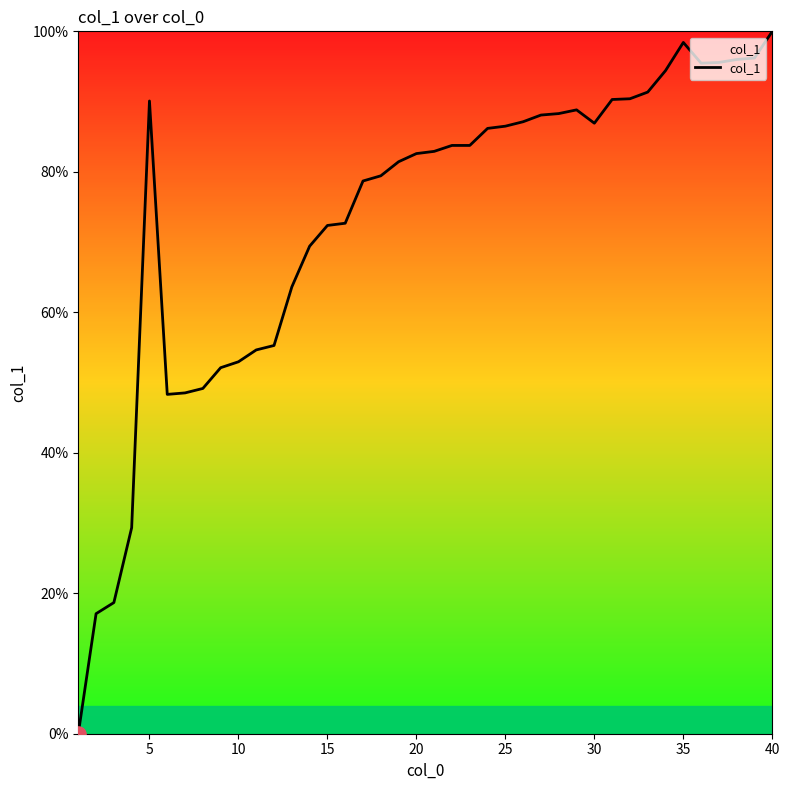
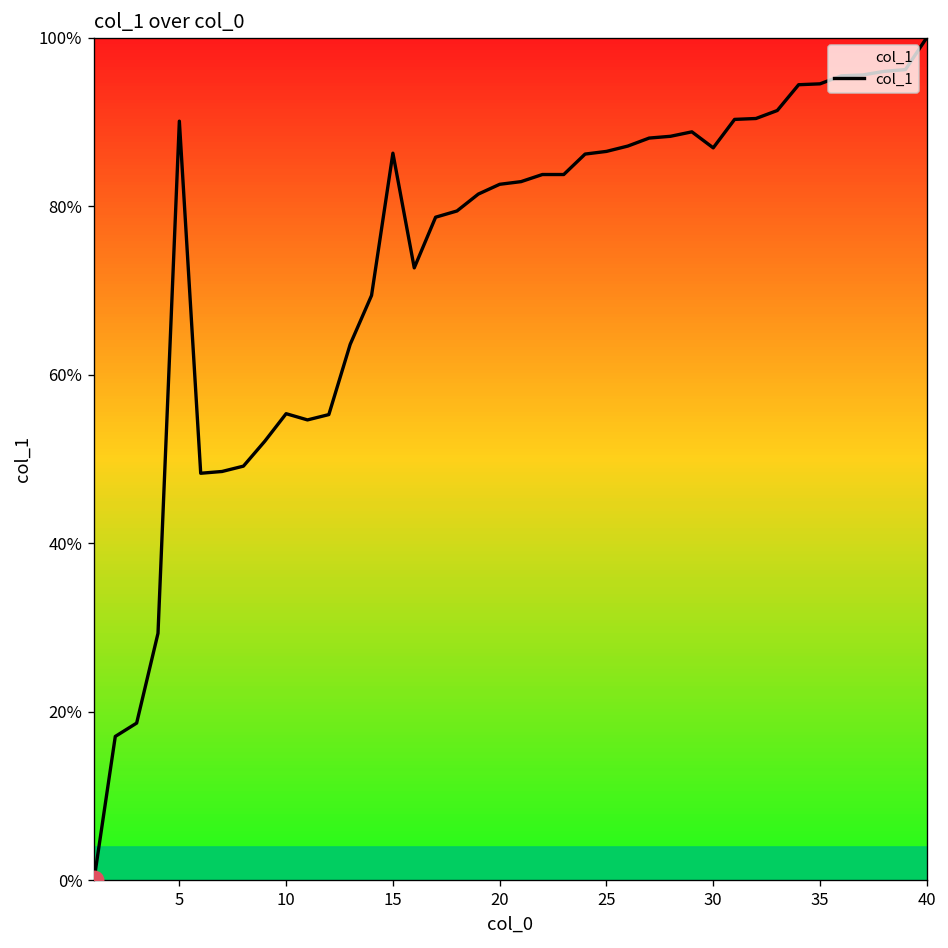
  {
    "col_1": {
      "5": "90%",
-     "10": "53%",
-     "15": "72%",
+     "10": "55%",
+     "15": "86%",
      "20": "83%",
      "25": "86%",
      "30": "87%",
-     "35": "98%",
+     "35": "95%",
      "40": "100%"
    }
  }
